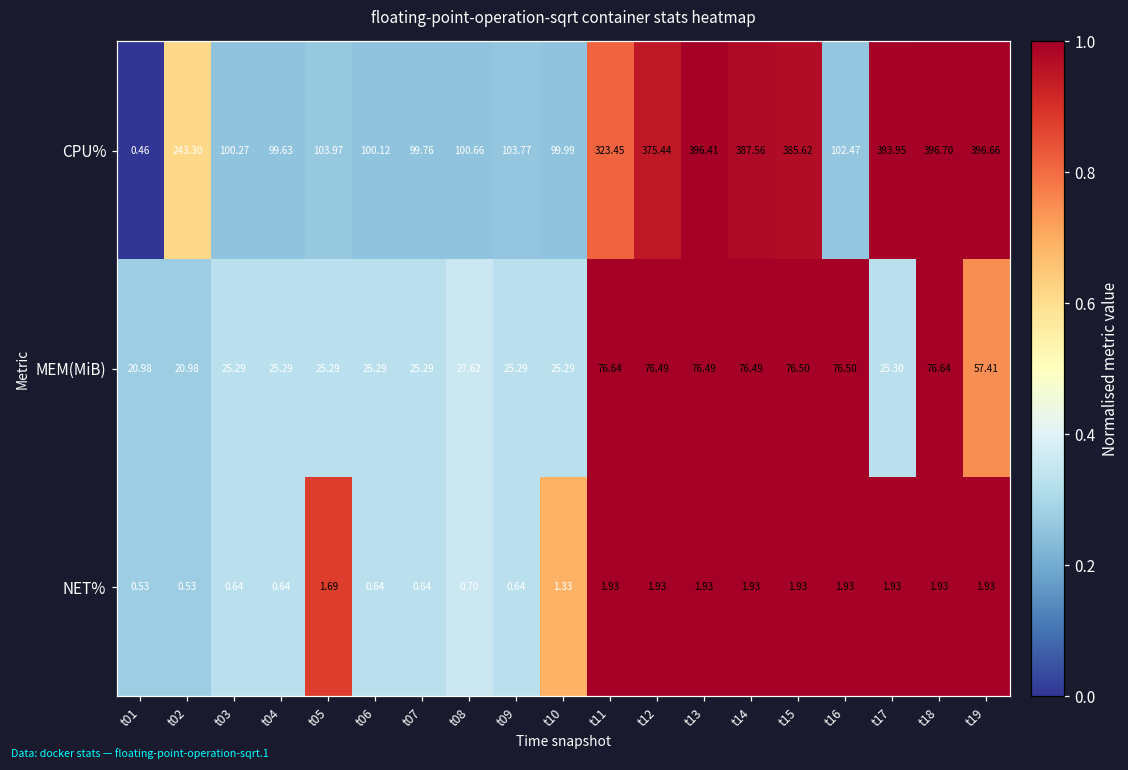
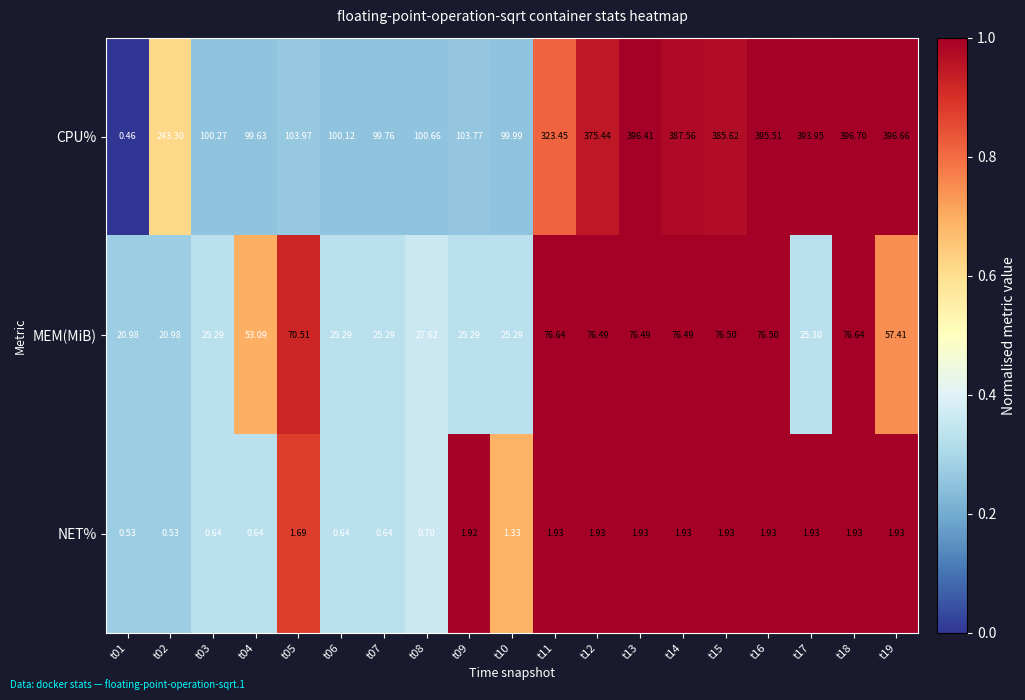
  {
    "CPU%": {
      "t01": 0.46,
      "t02": 243.30,
      "t03": 100.27,
      "t04": 99.63,
      "t05": 103.97,
      "t06": 100.12,
      "t07": 99.76,
      "t08": 100.66,
      "t09": 103.77,
      "t10": 99.99,
      "t11": 323.45,
      "t12": 375.44,
      "t13": 396.41,
      "t14": 387.56,
      "t15": 385.62,
-     "t16": 102.47,
+     "t16": 395.51,
      "t17": 393.95,
      "t18": 396.70,
      "t19": 396.66
    },
    "MEM(MiB)": {
      "t01": 20.98,
      "t02": 20.98,
      "t03": 25.29,
-     "t04": 25.29,
-     "t05": 25.29,
+     "t04": 53.09,
+     "t05": 70.51,
      "t06": 25.29,
      "t07": 25.29,
      "t08": 27.62,
      "t09": 25.29,
      "t10": 25.29,
      "t11": 76.64,
      "t12": 76.49,
      "t13": 76.49,
      "t14": 76.49,
      "t15": 76.50,
      "t16": 76.50,
      "t17": 25.30,
      "t18": 76.64,
      "t19": 57.41
    },
    "NET%": {
      "t01": 0.53,
      "t02": 0.53,
      "t03": 0.64,
      "t04": 0.64,
      "t05": 1.69,
      "t06": 0.64,
      "t07": 0.64,
      "t08": 0.70,
-     "t09": 0.64,
+     "t09": 1.92,
      "t10": 1.33,
      "t11": 1.93,
      "t12": 1.93,
      "t13": 1.93,
      "t14": 1.93,
      "t15": 1.93,
      "t16": 1.93,
      "t17": 1.93,
      "t18": 1.93,
      "t19": 1.93
    }
  }
